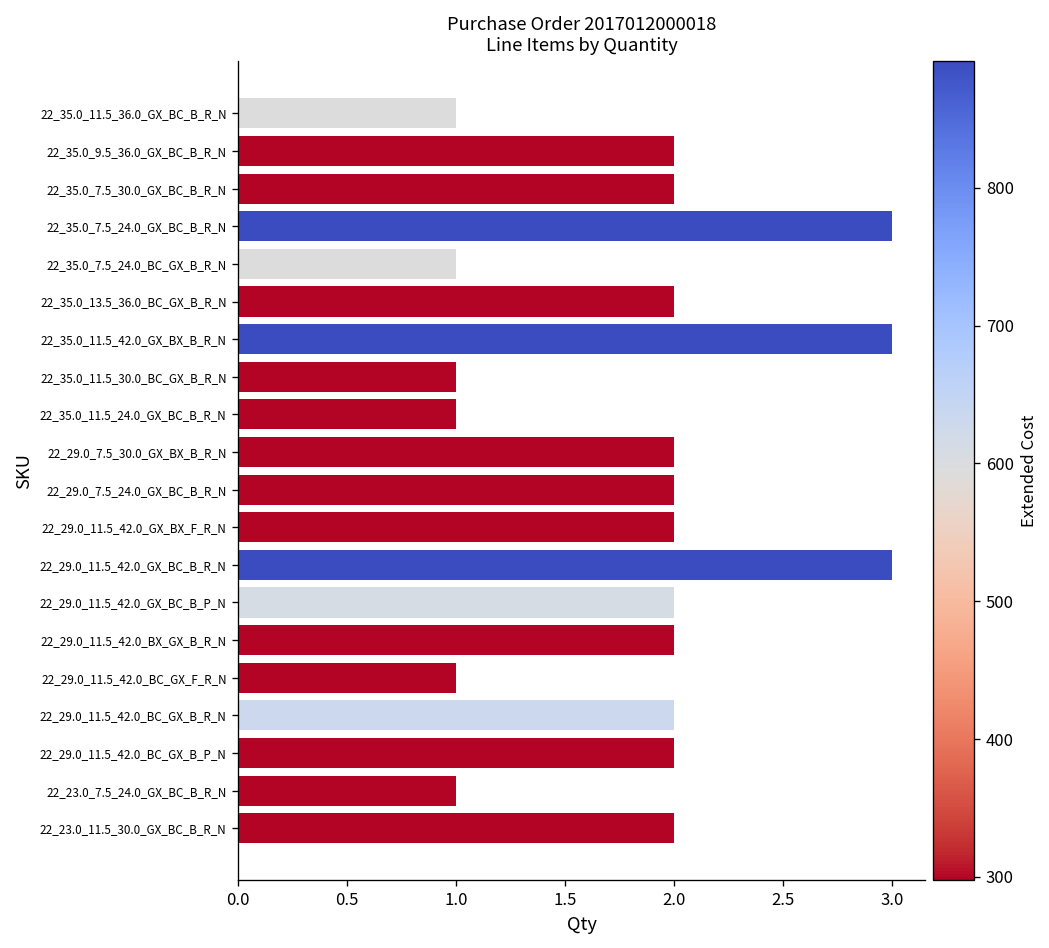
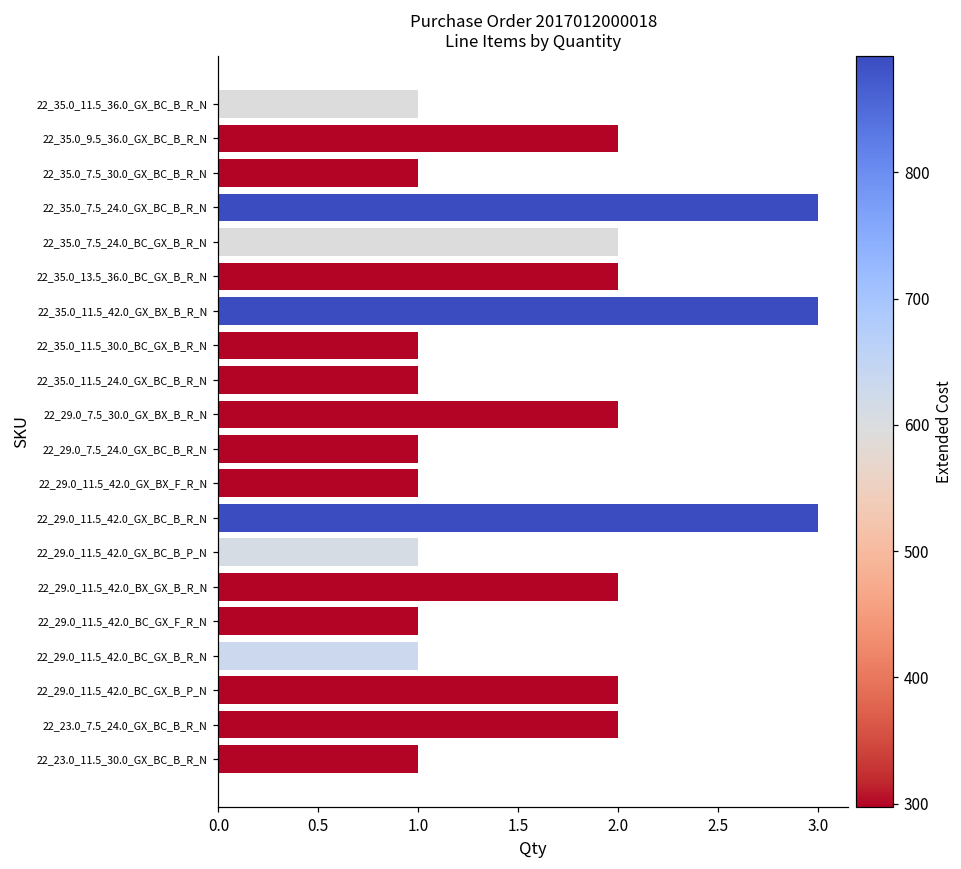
  {
    "22_35.0_11.5_36.0_GX_BC_B_R_N": 1,
    "22_35.0_9.5_36.0_GX_BC_B_R_N": 2,
-   "22_35.0_7.5_30.0_GX_BC_B_R_N": 2,
+   "22_35.0_7.5_30.0_GX_BC_B_R_N": 1,
    "22_35.0_7.5_24.0_GX_BC_B_R_N": 3,
-   "22_35.0_7.5_24.0_BC_GX_B_R_N": 1,
+   "22_35.0_7.5_24.0_BC_GX_B_R_N": 2,
    "22_35.0_13.5_36.0_BC_GX_B_R_N": 2,
    "22_35.0_11.5_42.0_GX_BX_B_R_N": 3,
    "22_35.0_11.5_30.0_BC_GX_B_R_N": 1,
    "22_35.0_11.5_24.0_GX_BC_B_R_N": 1,
    "22_29.0_7.5_30.0_GX_BX_B_R_N": 2,
-   "22_29.0_7.5_24.0_GX_BC_B_R_N": 2,
-   "22_29.0_11.5_42.0_GX_BX_F_R_N": 2,
+   "22_29.0_7.5_24.0_GX_BC_B_R_N": 1,
+   "22_29.0_11.5_42.0_GX_BX_F_R_N": 1,
    "22_29.0_11.5_42.0_GX_BC_B_R_N": 3,
-   "22_29.0_11.5_42.0_GX_BC_B_P_N": 2,
+   "22_29.0_11.5_42.0_GX_BC_B_P_N": 1,
    "22_29.0_11.5_42.0_BX_GX_B_R_N": 2,
    "22_29.0_11.5_42.0_BC_GX_F_R_N": 1,
-   "22_29.0_11.5_42.0_BC_GX_B_R_N": 2,
+   "22_29.0_11.5_42.0_BC_GX_B_R_N": 1,
    "22_29.0_11.5_42.0_BC_GX_B_P_N": 2,
-   "22_23.0_7.5_24.0_GX_BC_B_R_N": 1,
-   "22_23.0_11.5_30.0_GX_BC_B_R_N": 2
+   "22_23.0_7.5_24.0_GX_BC_B_R_N": 2,
+   "22_23.0_11.5_30.0_GX_BC_B_R_N": 1
  }
